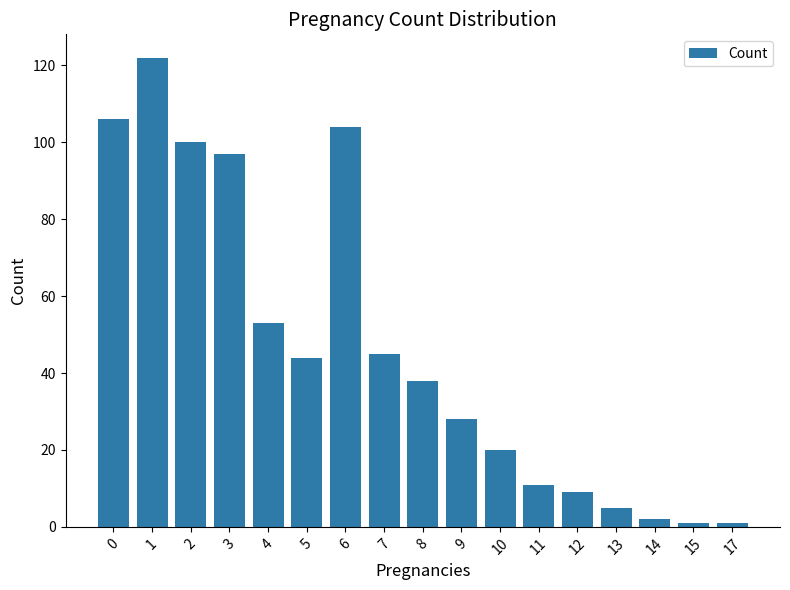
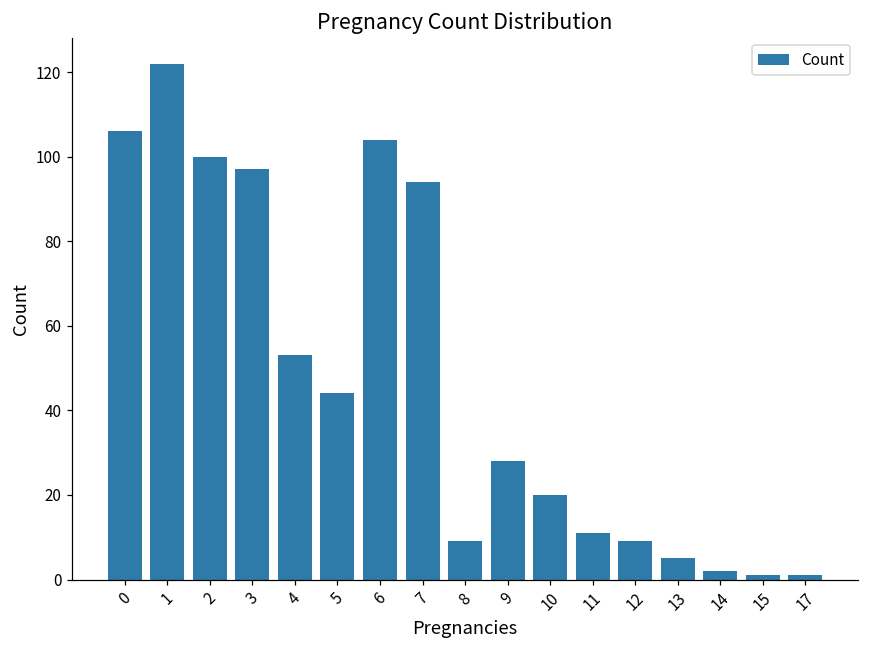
  {
    "0": 106,
    "1": 122,
    "2": 100,
    "3": 97,
    "4": 53,
    "5": 44,
    "6": 104,
-   "7": 45,
-   "8": 38,
+   "7": 94,
+   "8": 9,
    "9": 28,
    "10": 20,
    "11": 11,
    "12": 9,
    "13": 5,
    "14": 2,
    "15": 1,
    "17": 1
  }
